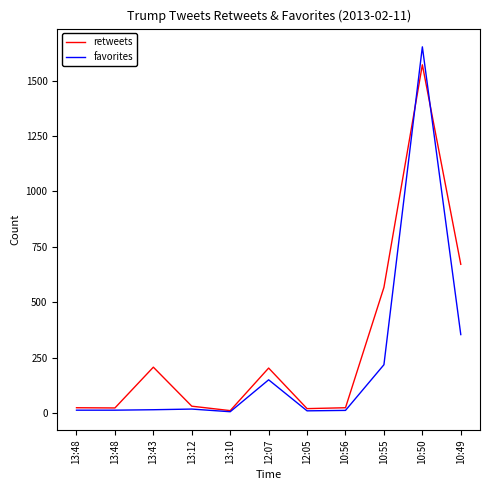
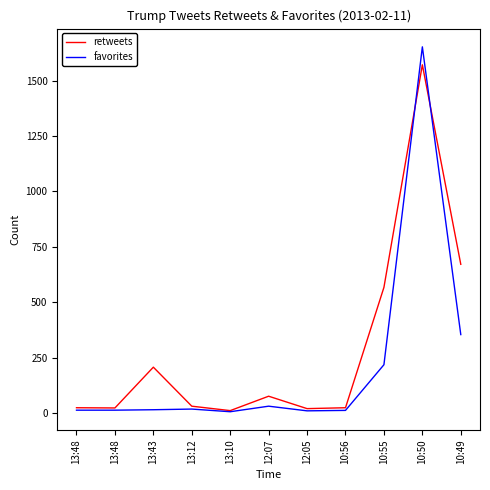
  {
    "retweets": {
      "13:43": 210,
      "13:12": 30,
-     "12:07": 200,
+     "12:07": 80,
      "10:56": 20,
      "10:55": 570,
      "10:50": 1570,
      "10:49": 670
    },
    "favorites": {
      "13:43": 20,
      "13:12": 20,
-     "12:07": 150,
+     "12:07": 30,
      "10:56": 10,
      "10:55": 220,
      "10:50": 1650,
      "10:49": 350
    }
  }
